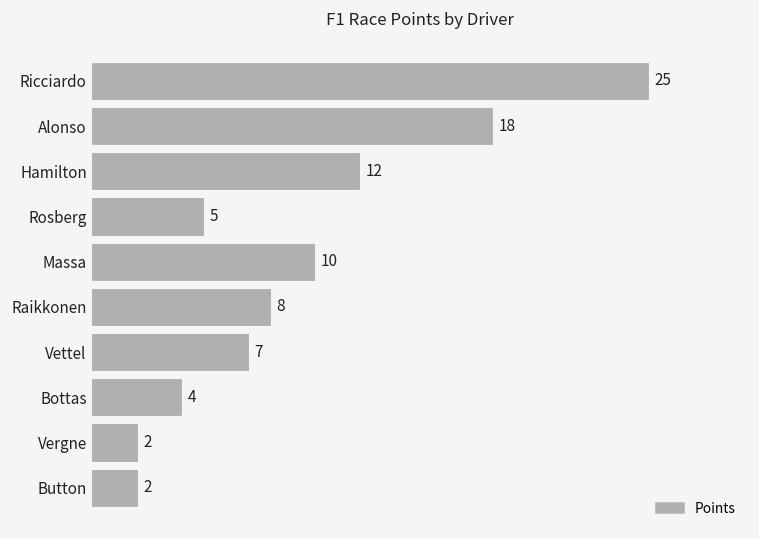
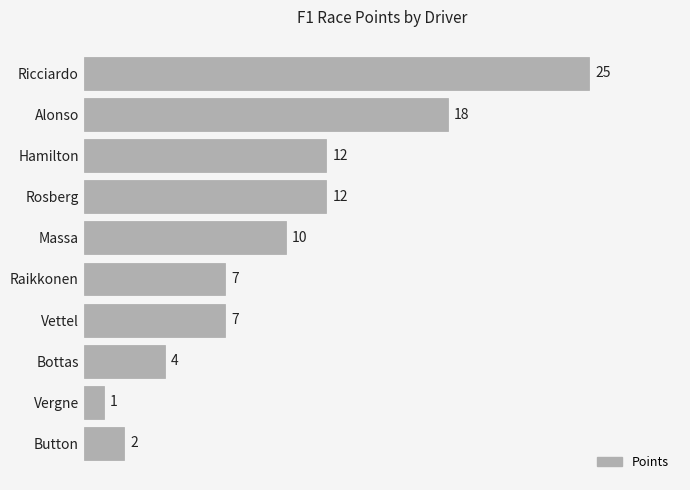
  {
    "Ricciardo": 25,
    "Alonso": 18,
    "Hamilton": 12,
-   "Rosberg": 5,
+   "Rosberg": 12,
    "Massa": 10,
-   "Raikkonen": 8,
+   "Raikkonen": 7,
    "Vettel": 7,
    "Bottas": 4,
-   "Vergne": 2,
+   "Vergne": 1,
    "Button": 2
  }
